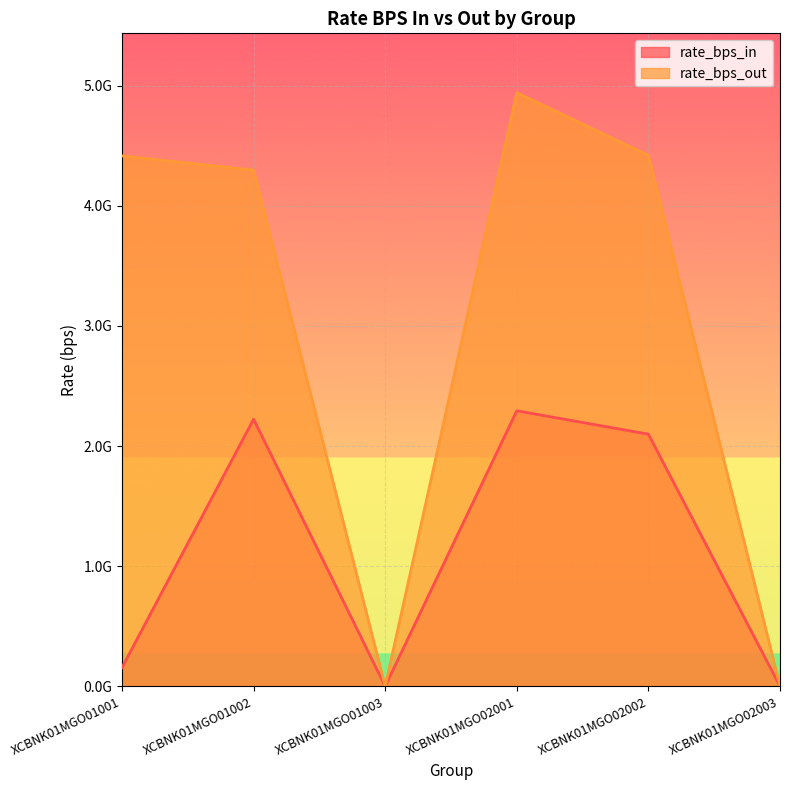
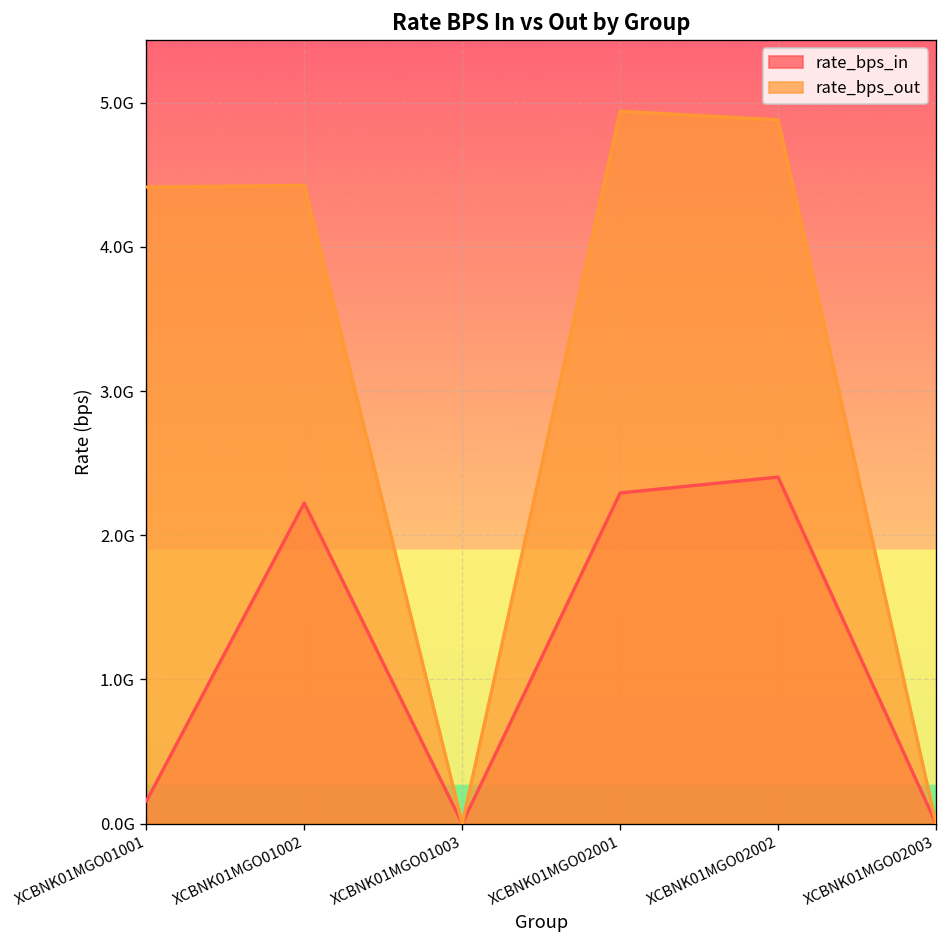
  {
    "rate_bps_in": {
      "XCBNK01MGO01001": 160000000,
      "XCBNK01MGO01002": 2220000000,
      "XCBNK01MGO02001": 2290000000,
-     "XCBNK01MGO02002": 2100000000
+     "XCBNK01MGO02002": 2400000000
    },
    "rate_bps_out": {
      "XCBNK01MGO01001": 4410000000,
-     "XCBNK01MGO01002": 4300000000,
+     "XCBNK01MGO01002": 4430000000,
      "XCBNK01MGO02001": 4940000000,
-     "XCBNK01MGO02002": 4420000000
+     "XCBNK01MGO02002": 4880000000
    }
  }
